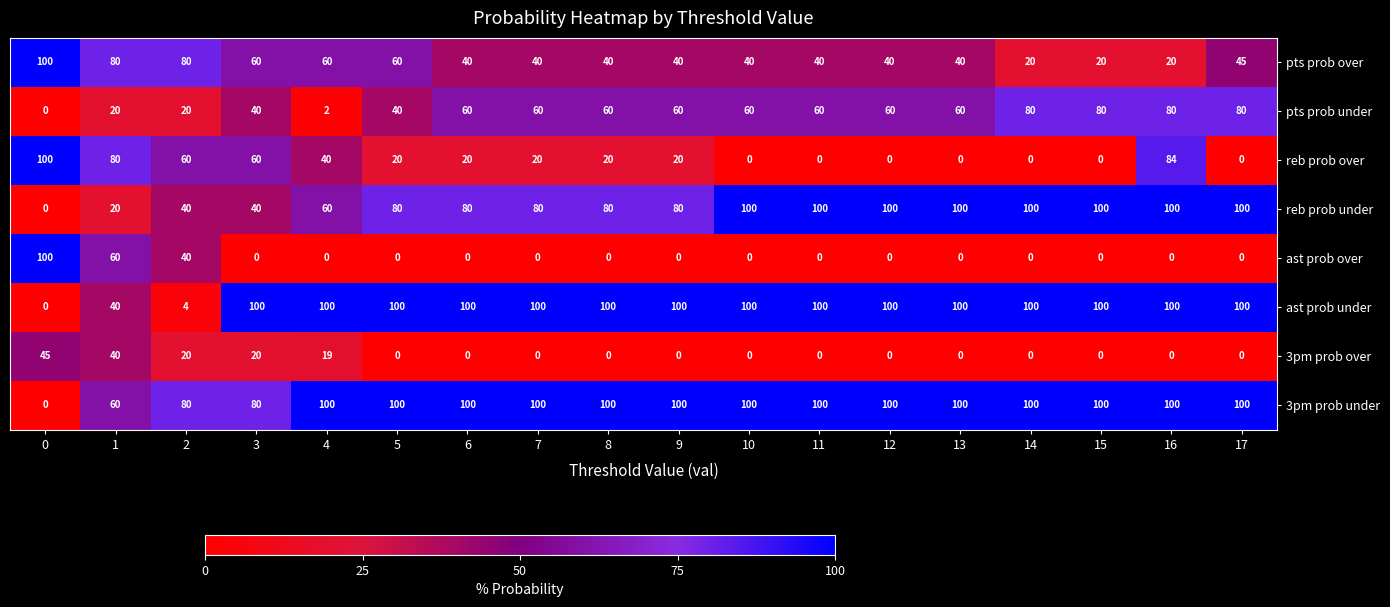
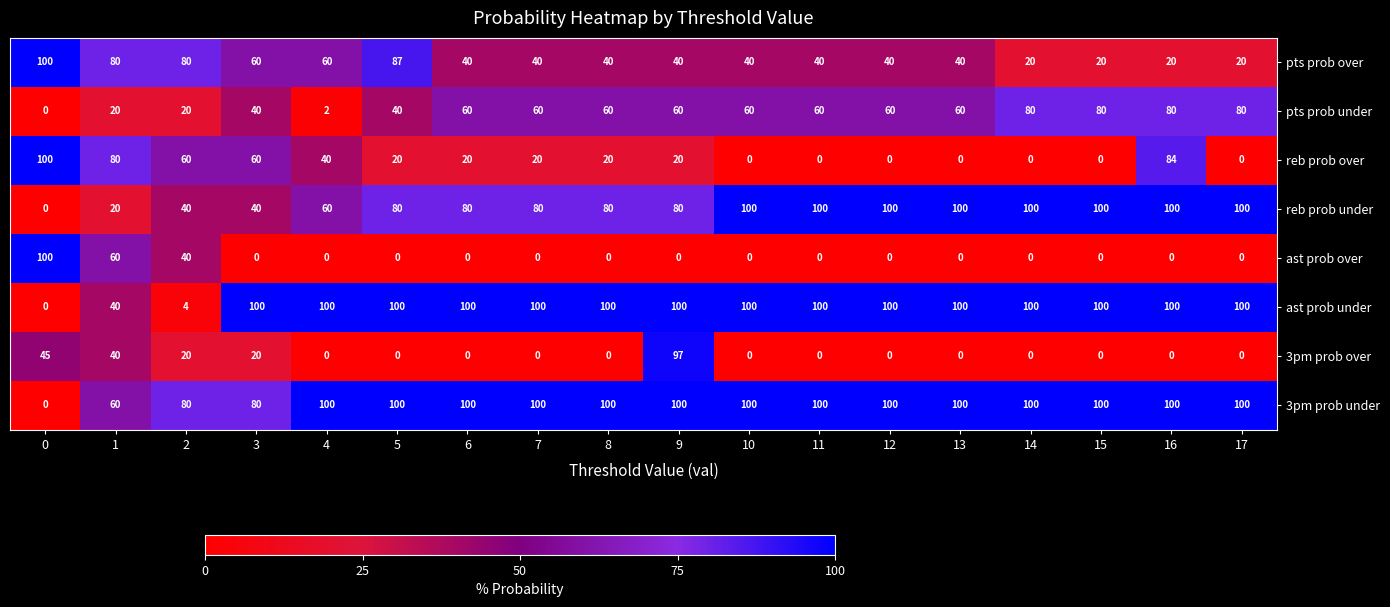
  {
    "pts prob over": {
      "0": 100,
      "1": 80,
      "2": 80,
      "3": 60,
      "4": 60,
-     "5": 60,
+     "5": 87,
      "6": 40,
      "7": 40,
      "8": 40,
      "9": 40,
      "10": 40,
      "11": 40,
      "12": 40,
      "13": 40,
      "14": 20,
      "15": 20,
      "16": 20,
-     "17": 45
+     "17": 20
    },
    "pts prob under": {
      "0": 0,
      "1": 20,
      "2": 20,
      "3": 40,
      "4": 2,
      "5": 40,
      "6": 60,
      "7": 60,
      "8": 60,
      "9": 60,
      "10": 60,
      "11": 60,
      "12": 60,
      "13": 60,
      "14": 80,
      "15": 80,
      "16": 80,
      "17": 80
    },
    "reb prob over": {
      "0": 100,
      "1": 80,
      "2": 60,
      "3": 60,
      "4": 40,
      "5": 20,
      "6": 20,
      "7": 20,
      "8": 20,
      "9": 20,
      "10": 0,
      "11": 0,
      "12": 0,
      "13": 0,
      "14": 0,
      "15": 0,
      "16": 84,
      "17": 0
    },
    "reb prob under": {
      "0": 0,
      "1": 20,
      "2": 40,
      "3": 40,
      "4": 60,
      "5": 80,
      "6": 80,
      "7": 80,
      "8": 80,
      "9": 80,
      "10": 100,
      "11": 100,
      "12": 100,
      "13": 100,
      "14": 100,
      "15": 100,
      "16": 100,
      "17": 100
    },
    "ast prob over": {
      "0": 100,
      "1": 60,
      "2": 40,
      "3": 0,
      "4": 0,
      "5": 0,
      "6": 0,
      "7": 0,
      "8": 0,
      "9": 0,
      "10": 0,
      "11": 0,
      "12": 0,
      "13": 0,
      "14": 0,
      "15": 0,
      "16": 0,
      "17": 0
    },
    "ast prob under": {
      "0": 0,
      "1": 40,
      "2": 4,
      "3": 100,
      "4": 100,
      "5": 100,
      "6": 100,
      "7": 100,
      "8": 100,
      "9": 100,
      "10": 100,
      "11": 100,
      "12": 100,
      "13": 100,
      "14": 100,
      "15": 100,
      "16": 100,
      "17": 100
    },
    "3pm prob over": {
      "0": 45,
      "1": 40,
      "2": 20,
      "3": 20,
-     "4": 19,
+     "4": 0,
      "5": 0,
      "6": 0,
      "7": 0,
      "8": 0,
-     "9": 0,
+     "9": 97,
      "10": 0,
      "11": 0,
      "12": 0,
      "13": 0,
      "14": 0,
      "15": 0,
      "16": 0,
      "17": 0
    },
    "3pm prob under": {
      "0": 0,
      "1": 60,
      "2": 80,
      "3": 80,
      "4": 100,
      "5": 100,
      "6": 100,
      "7": 100,
      "8": 100,
      "9": 100,
      "10": 100,
      "11": 100,
      "12": 100,
      "13": 100,
      "14": 100,
      "15": 100,
      "16": 100,
      "17": 100
    }
  }
